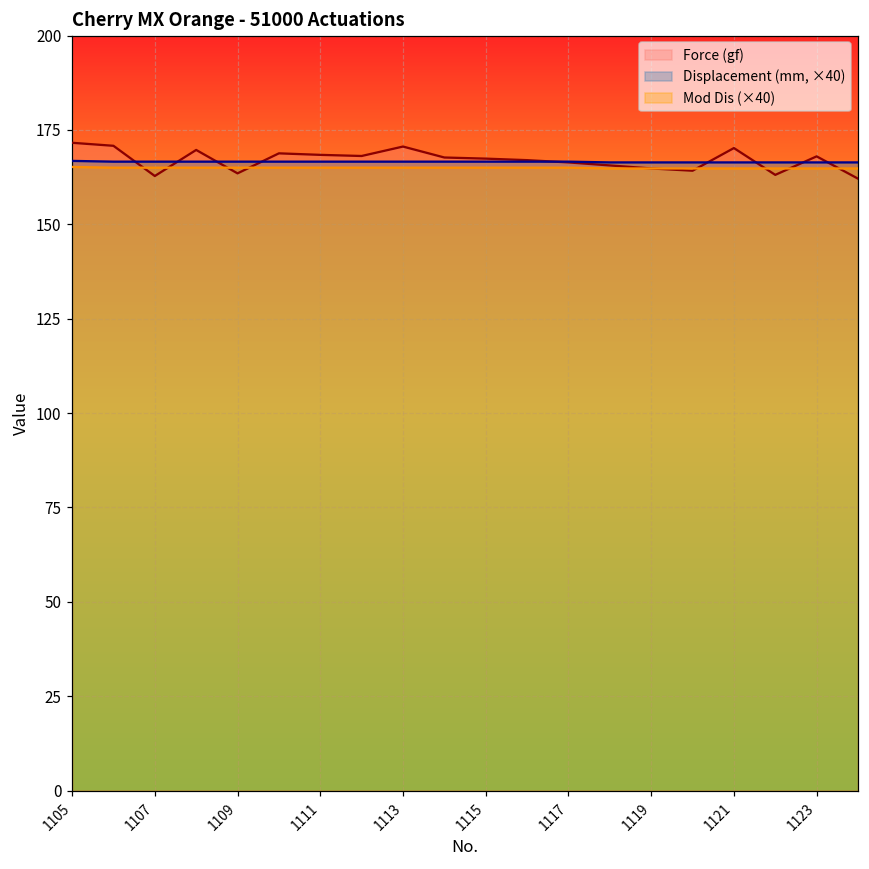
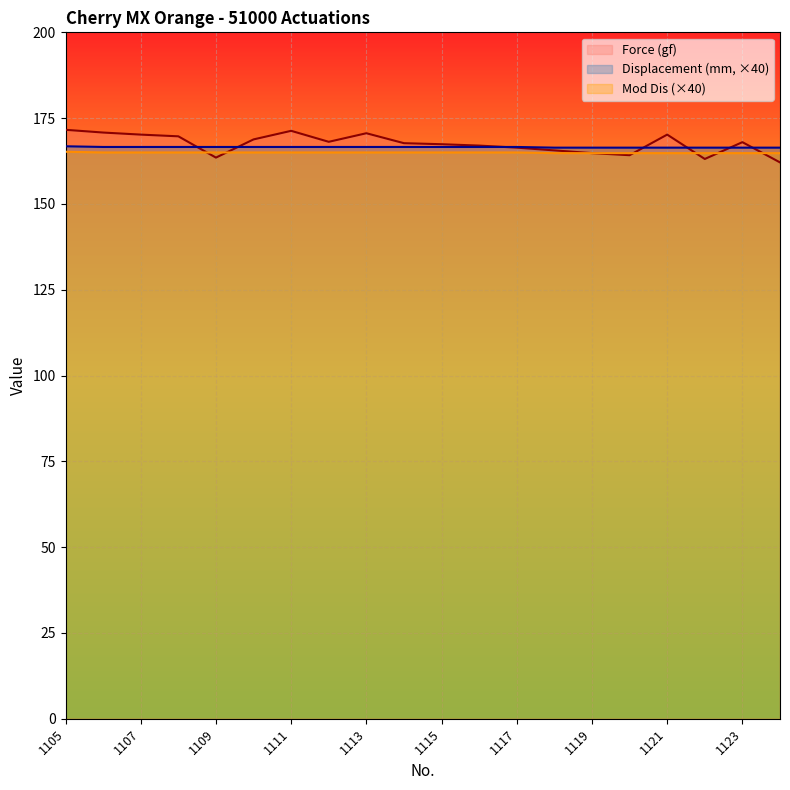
  {
    "Force (gf)": {
      "1105": 172,
-     "1107": 163,
+     "1107": 170,
      "1109": 164,
-     "1111": 168,
+     "1111": 171,
      "1113": 171,
      "1115": 167,
      "1121": 170,
      "1123": 168
    },
    "Displacement (mm, ×40)": {
      "1105": 167,
      "1107": 167,
      "1109": 167,
      "1111": 167,
      "1113": 167,
      "1115": 167,
      "1119": 166,
      "1121": 166,
      "1123": 166
    },
    "Mod Dis (×40)": {
      "1105": 165,
      "1107": 165,
      "1109": 165,
      "1111": 165,
      "1113": 165,
      "1115": 165,
      "1117": 165,
      "1121": 165,
      "1123": 165
    }
  }
